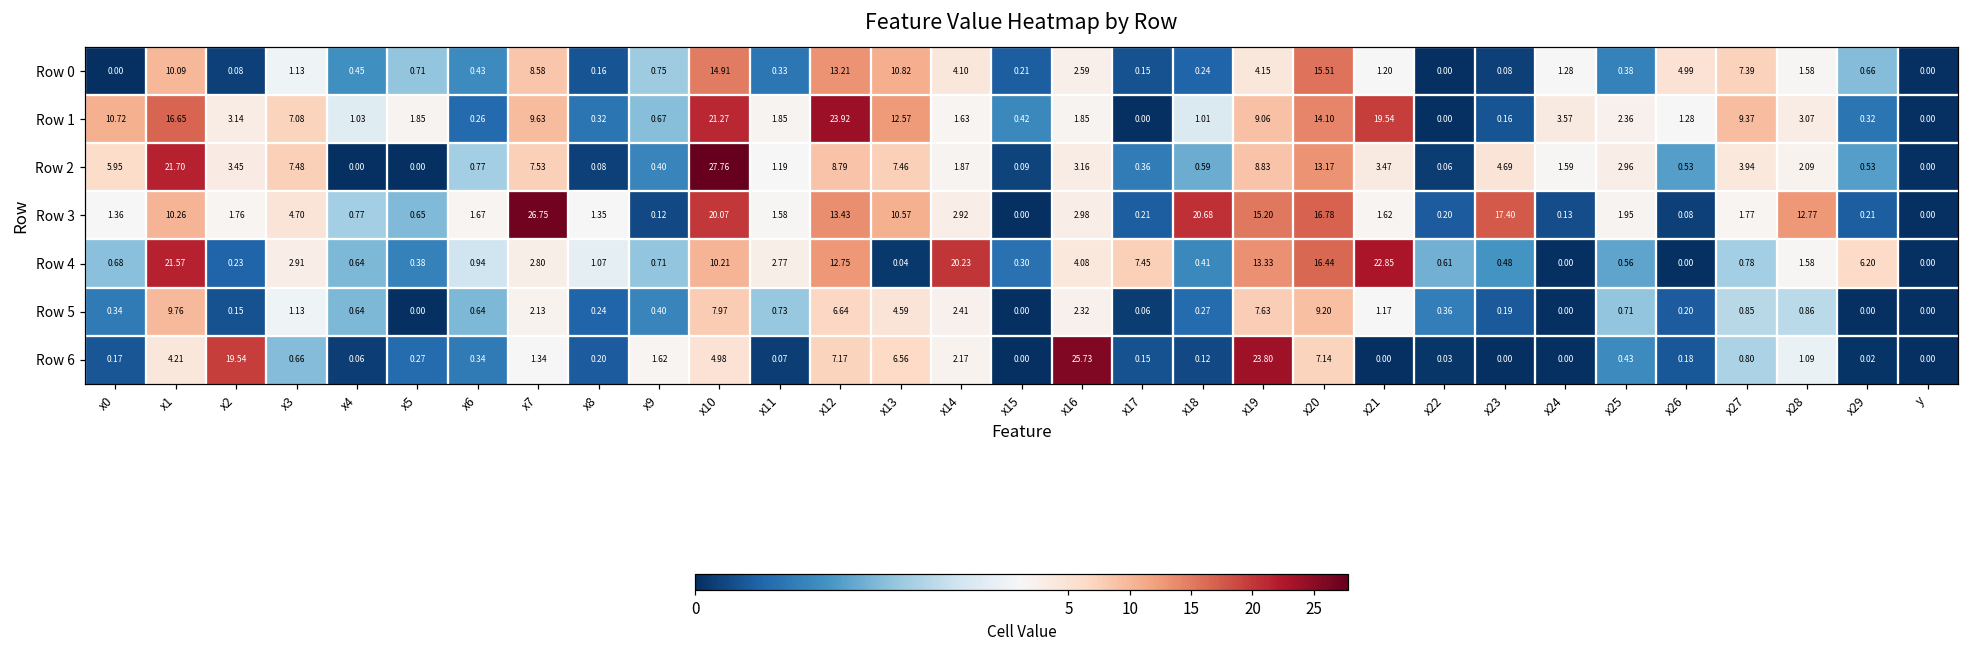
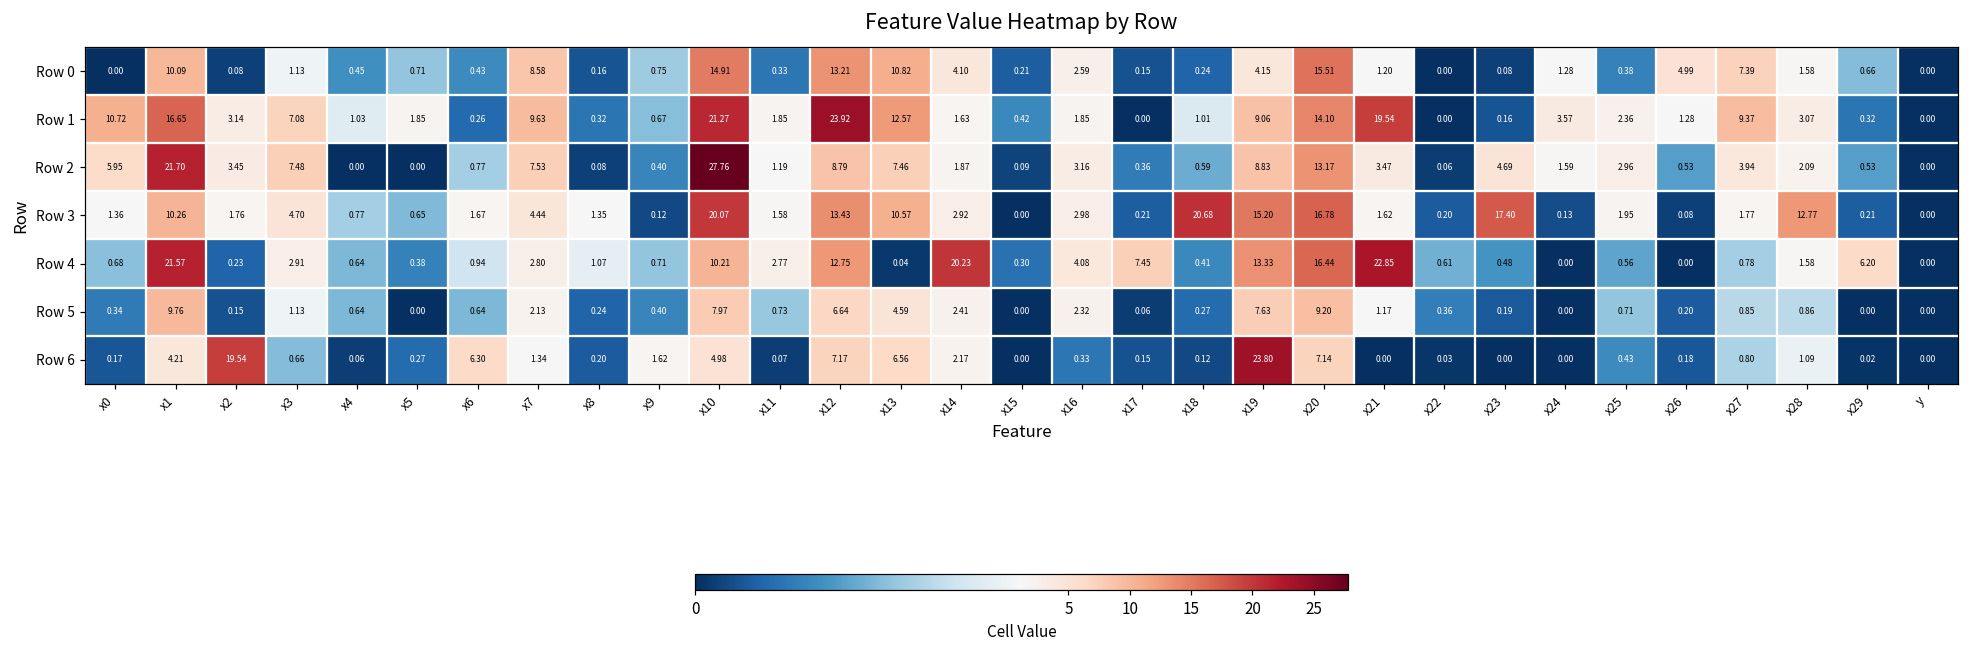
  {
    "Row 3": {
      "x0": 1.36,
      "x1": 10.26,
      "x2": 1.76,
      "x3": 4.70,
      "x4": 0.77,
      "x5": 0.65,
      "x6": 1.67,
-     "x7": 26.75,
+     "x7": 4.44,
      "x8": 1.35,
      "x9": 0.12,
      "x10": 20.07,
      "x11": 1.58,
      "x12": 13.43,
      "x13": 10.57,
      "x14": 2.92,
      "x15": 0.00,
      "x16": 2.98,
      "x17": 0.21,
      "x18": 20.68,
      "x19": 15.20,
      "x20": 16.78,
      "x21": 1.62,
      "x22": 0.20,
      "x23": 17.40,
      "x24": 0.13,
      "x25": 1.95,
      "x26": 0.08,
      "x27": 1.77,
      "x28": 12.77,
      "x29": 0.21,
      "y": 0.00
    },
    "Row 6": {
      "x0": 0.17,
      "x1": 4.21,
      "x2": 19.54,
      "x3": 0.66,
      "x4": 0.06,
      "x5": 0.27,
-     "x6": 0.34,
+     "x6": 6.30,
      "x7": 1.34,
      "x8": 0.20,
      "x9": 1.62,
      "x10": 4.98,
      "x11": 0.07,
      "x12": 7.17,
      "x13": 6.56,
      "x14": 2.17,
      "x15": 0.00,
-     "x16": 25.73,
+     "x16": 0.33,
      "x17": 0.15,
      "x18": 0.12,
      "x19": 23.80,
      "x20": 7.14,
      "x21": 0.00,
      "x22": 0.03,
      "x23": 0.00,
      "x24": 0.00,
      "x25": 0.43,
      "x26": 0.18,
      "x27": 0.80,
      "x28": 1.09,
      "x29": 0.02,
      "y": 0.00
    }
  }
